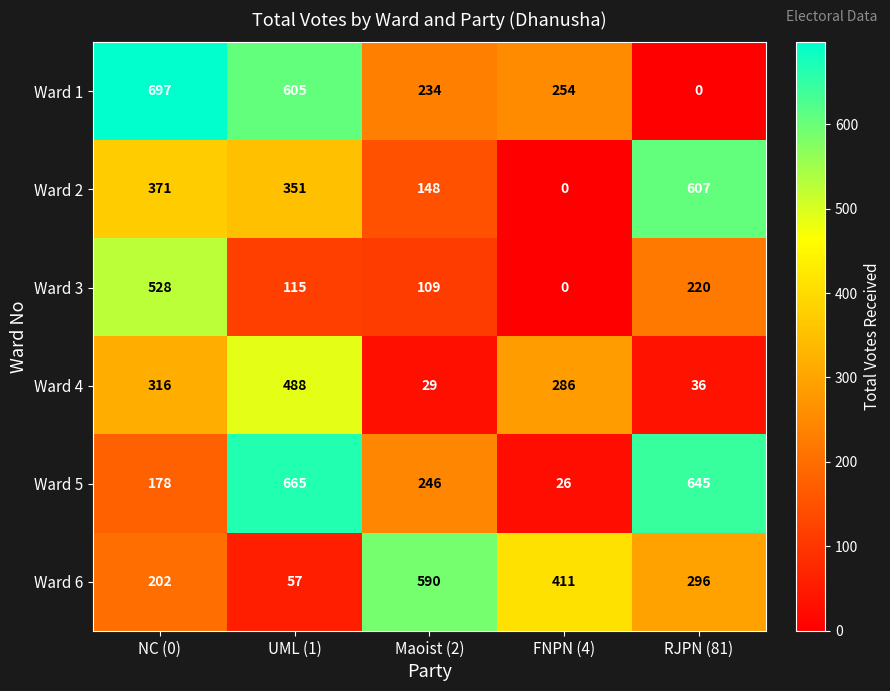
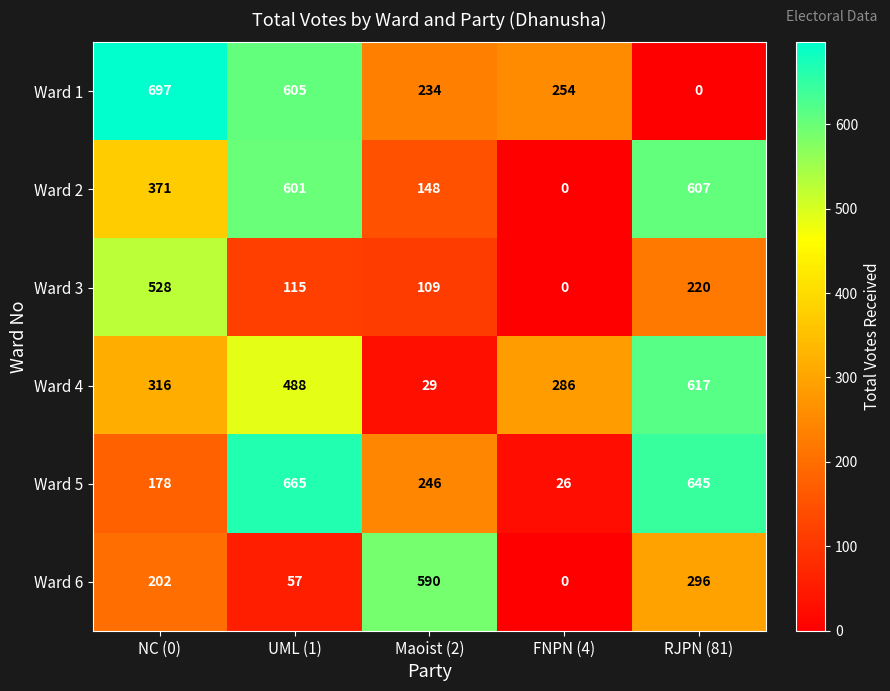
  {
    "Ward 1": {
      "NC (0)": 697,
      "UML (1)": 605,
      "Maoist (2)": 234,
      "FNPN (4)": 254,
      "RJPN (81)": 0
    },
    "Ward 2": {
      "NC (0)": 371,
-     "UML (1)": 351,
+     "UML (1)": 601,
      "Maoist (2)": 148,
      "FNPN (4)": 0,
      "RJPN (81)": 607
    },
    "Ward 3": {
      "NC (0)": 528,
      "UML (1)": 115,
      "Maoist (2)": 109,
      "FNPN (4)": 0,
      "RJPN (81)": 220
    },
    "Ward 4": {
      "NC (0)": 316,
      "UML (1)": 488,
      "Maoist (2)": 29,
      "FNPN (4)": 286,
-     "RJPN (81)": 36
+     "RJPN (81)": 617
    },
    "Ward 5": {
      "NC (0)": 178,
      "UML (1)": 665,
      "Maoist (2)": 246,
      "FNPN (4)": 26,
      "RJPN (81)": 645
    },
    "Ward 6": {
      "NC (0)": 202,
      "UML (1)": 57,
      "Maoist (2)": 590,
-     "FNPN (4)": 411,
+     "FNPN (4)": 0,
      "RJPN (81)": 296
    }
  }
